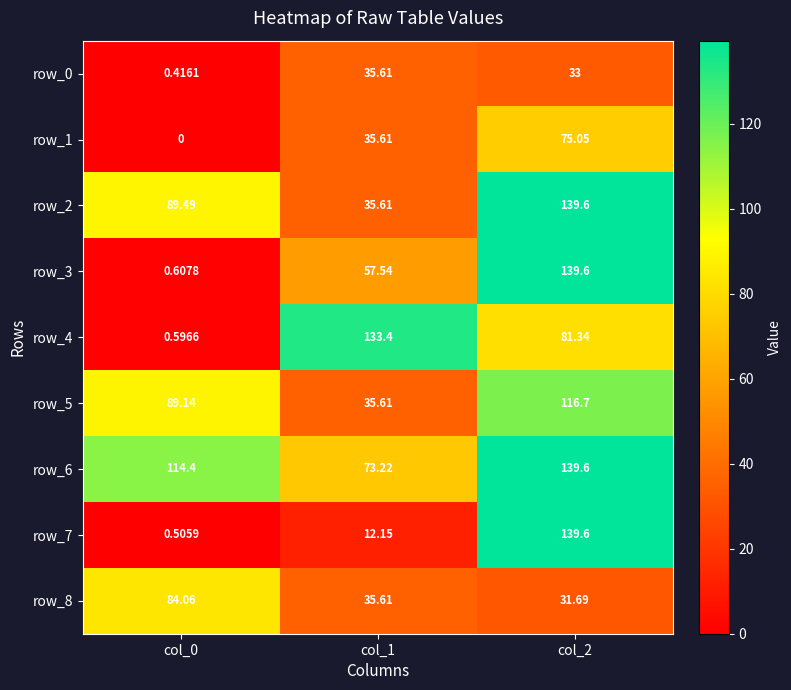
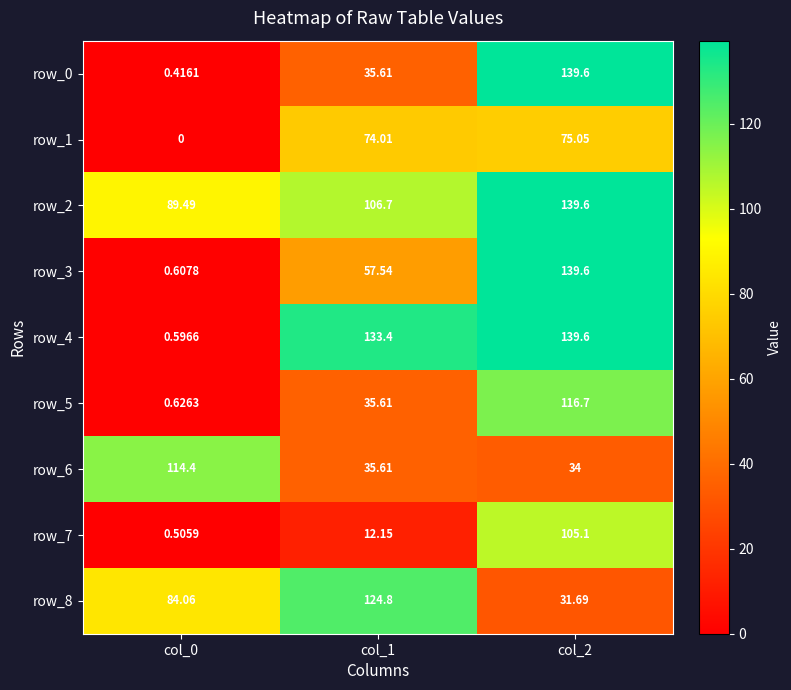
  {
    "row_0": {
      "col_0": 0.4161,
      "col_1": 35.61,
-     "col_2": 33
+     "col_2": 139.6
    },
    "row_1": {
      "col_0": 0,
-     "col_1": 35.61,
+     "col_1": 74.01,
      "col_2": 75.05
    },
    "row_2": {
      "col_0": 89.49,
-     "col_1": 35.61,
+     "col_1": 106.7,
      "col_2": 139.6
    },
    "row_3": {
      "col_0": 0.6078,
      "col_1": 57.54,
      "col_2": 139.6
    },
    "row_4": {
      "col_0": 0.5966,
      "col_1": 133.4,
-     "col_2": 81.34
+     "col_2": 139.6
    },
    "row_5": {
-     "col_0": 89.14,
+     "col_0": 0.6263,
      "col_1": 35.61,
      "col_2": 116.7
    },
    "row_6": {
      "col_0": 114.4,
-     "col_1": 73.22,
-     "col_2": 139.6
+     "col_1": 35.61,
+     "col_2": 34
    },
    "row_7": {
      "col_0": 0.5059,
      "col_1": 12.15,
-     "col_2": 139.6
+     "col_2": 105.1
    },
    "row_8": {
      "col_0": 84.06,
-     "col_1": 35.61,
+     "col_1": 124.8,
      "col_2": 31.69
    }
  }
